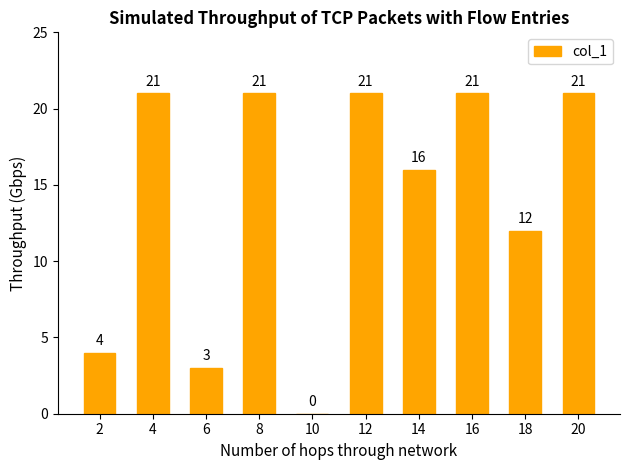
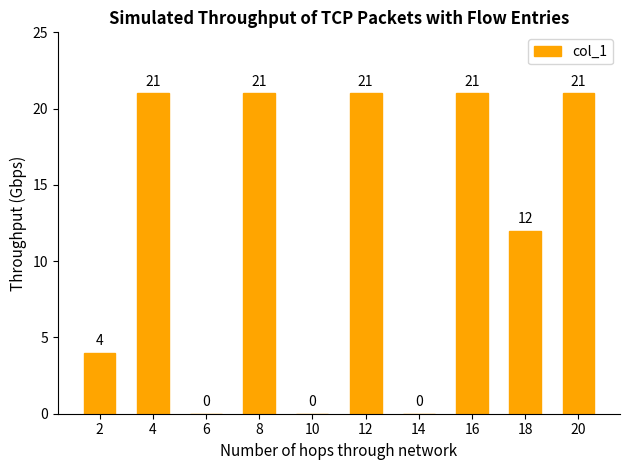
  {
    "2": 4,
    "4": 21,
-   "6": 3,
+   "6": 0,
    "8": 21,
    "10": 0,
    "12": 21,
-   "14": 16,
+   "14": 0,
    "16": 21,
    "18": 12,
    "20": 21
  }
